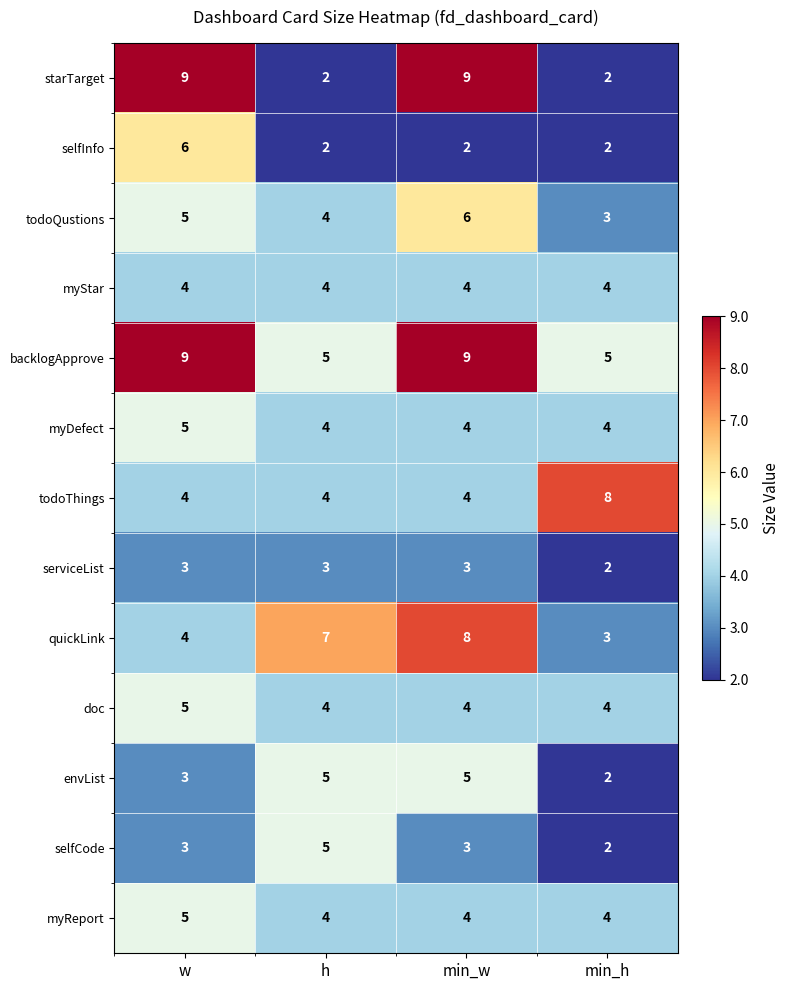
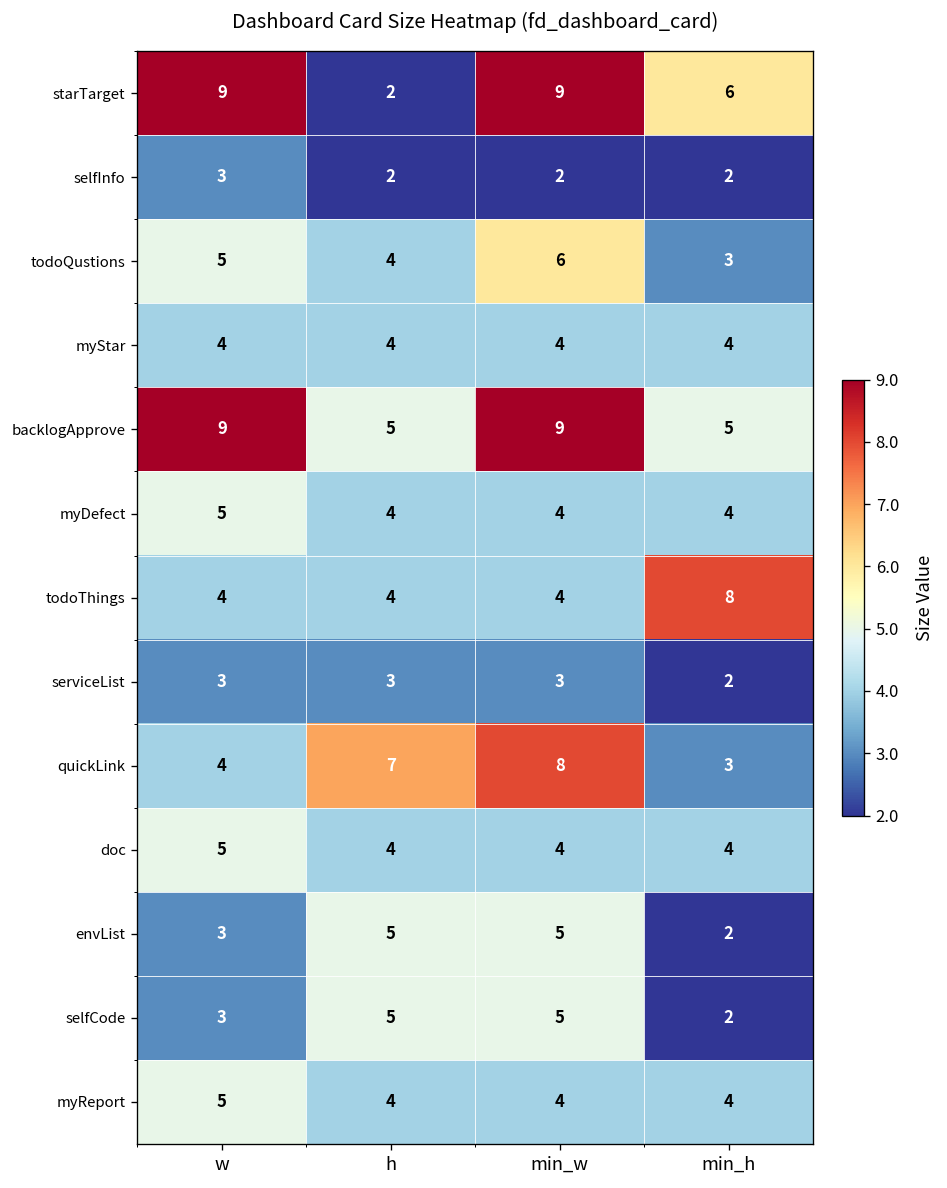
  {
    "starTarget": {
      "w": 9,
      "h": 2,
      "min_w": 9,
-     "min_h": 2
+     "min_h": 6
    },
    "selfInfo": {
-     "w": 6,
+     "w": 3,
      "h": 2,
      "min_w": 2,
      "min_h": 2
    },
    "todoQustions": {
      "w": 5,
      "h": 4,
      "min_w": 6,
      "min_h": 3
    },
    "myStar": {
      "w": 4,
      "h": 4,
      "min_w": 4,
      "min_h": 4
    },
    "backlogApprove": {
      "w": 9,
      "h": 5,
      "min_w": 9,
      "min_h": 5
    },
    "myDefect": {
      "w": 5,
      "h": 4,
      "min_w": 4,
      "min_h": 4
    },
    "todoThings": {
      "w": 4,
      "h": 4,
      "min_w": 4,
      "min_h": 8
    },
    "serviceList": {
      "w": 3,
      "h": 3,
      "min_w": 3,
      "min_h": 2
    },
    "quickLink": {
      "w": 4,
      "h": 7,
      "min_w": 8,
      "min_h": 3
    },
    "doc": {
      "w": 5,
      "h": 4,
      "min_w": 4,
      "min_h": 4
    },
    "envList": {
      "w": 3,
      "h": 5,
      "min_w": 5,
      "min_h": 2
    },
    "selfCode": {
      "w": 3,
      "h": 5,
-     "min_w": 3,
+     "min_w": 5,
      "min_h": 2
    },
    "myReport": {
      "w": 5,
      "h": 4,
      "min_w": 4,
      "min_h": 4
    }
  }
